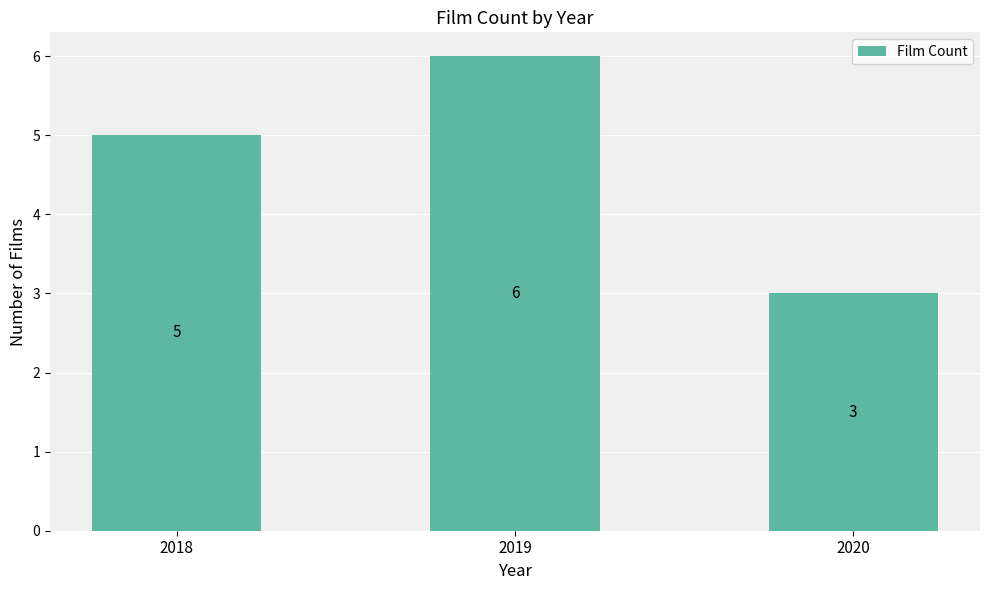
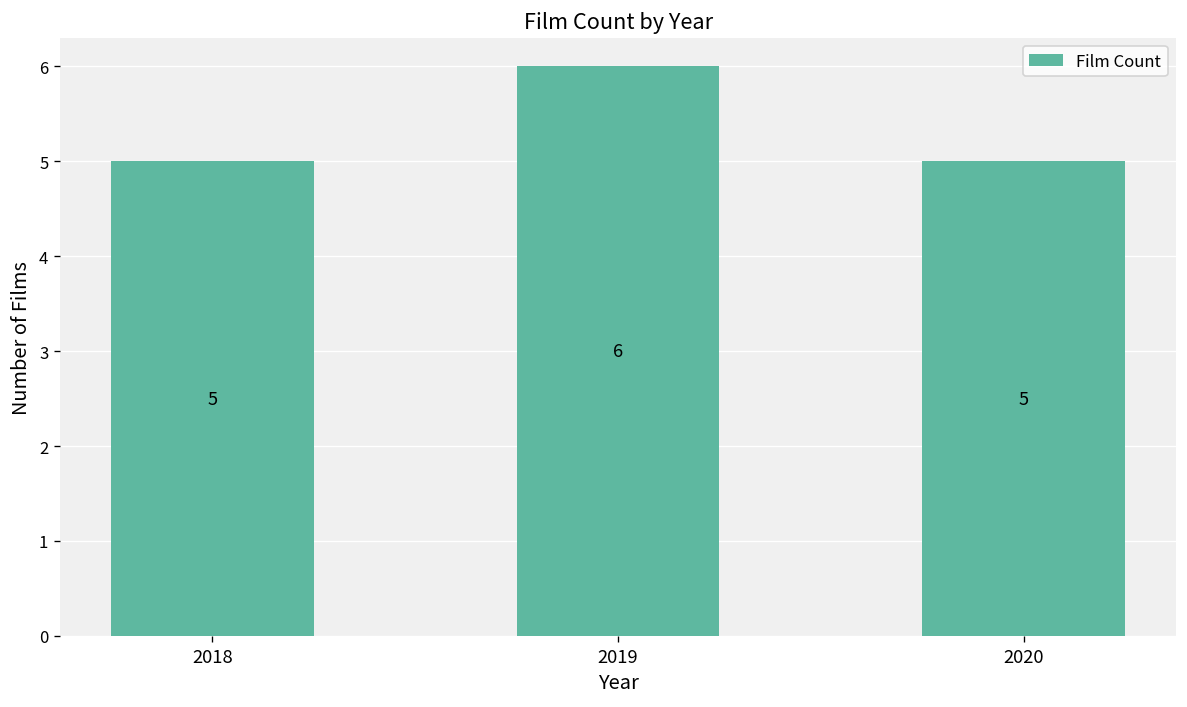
  {
    "2018": 5,
    "2019": 6,
-   "2020": 3
+   "2020": 5
  }
